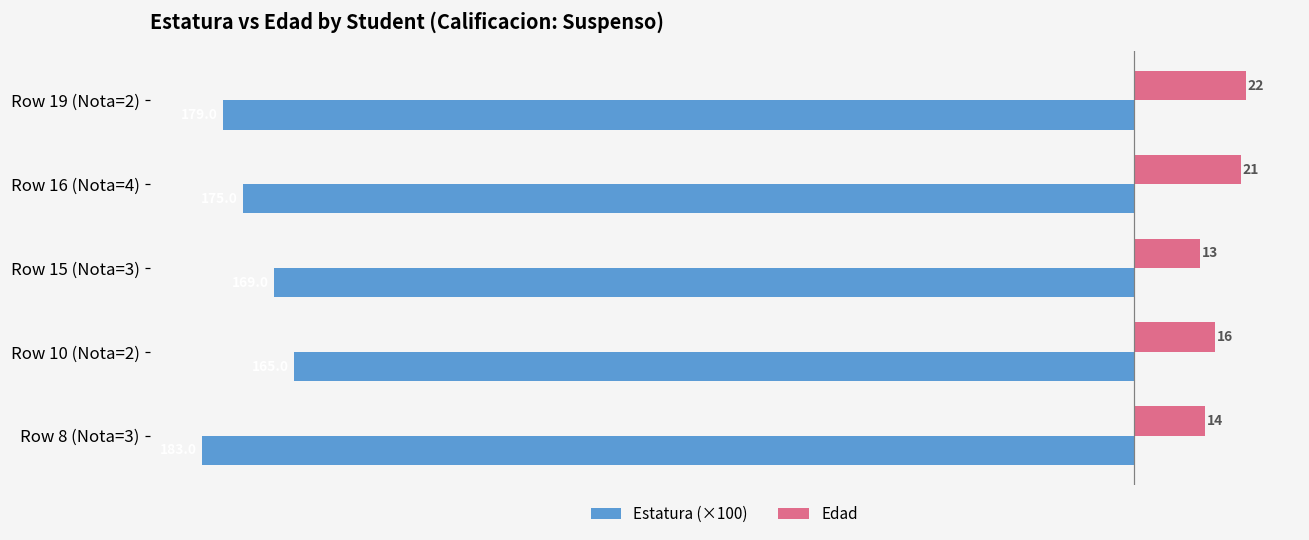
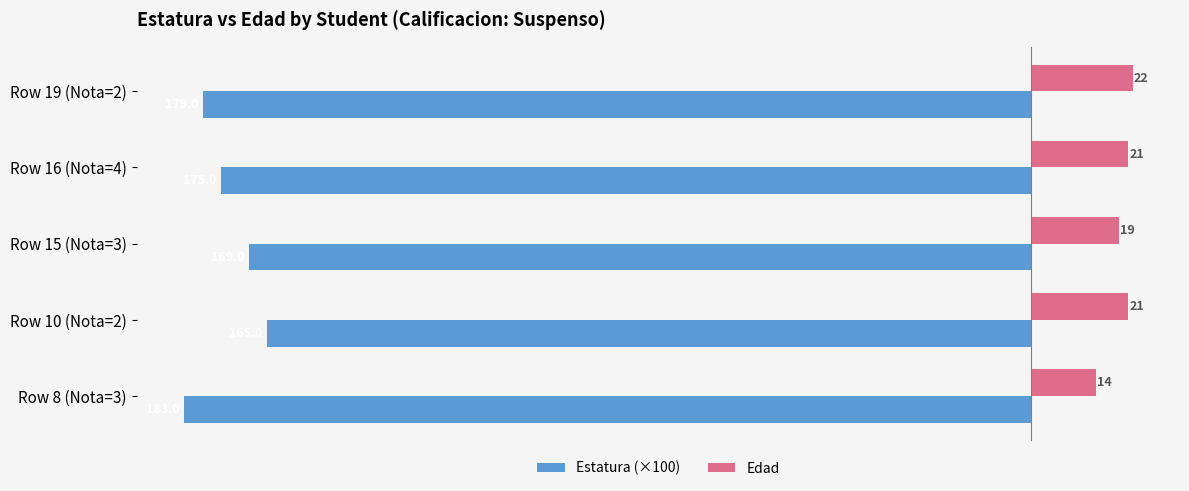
  {
    "Edad": {
      "Row 19 (Nota=2)": 22,
      "Row 16 (Nota=4)": 21,
-     "Row 15 (Nota=3)": 13,
-     "Row 10 (Nota=2)": 16,
+     "Row 15 (Nota=3)": 19,
+     "Row 10 (Nota=2)": 21,
      "Row 8 (Nota=3)": 14
    }
  }
